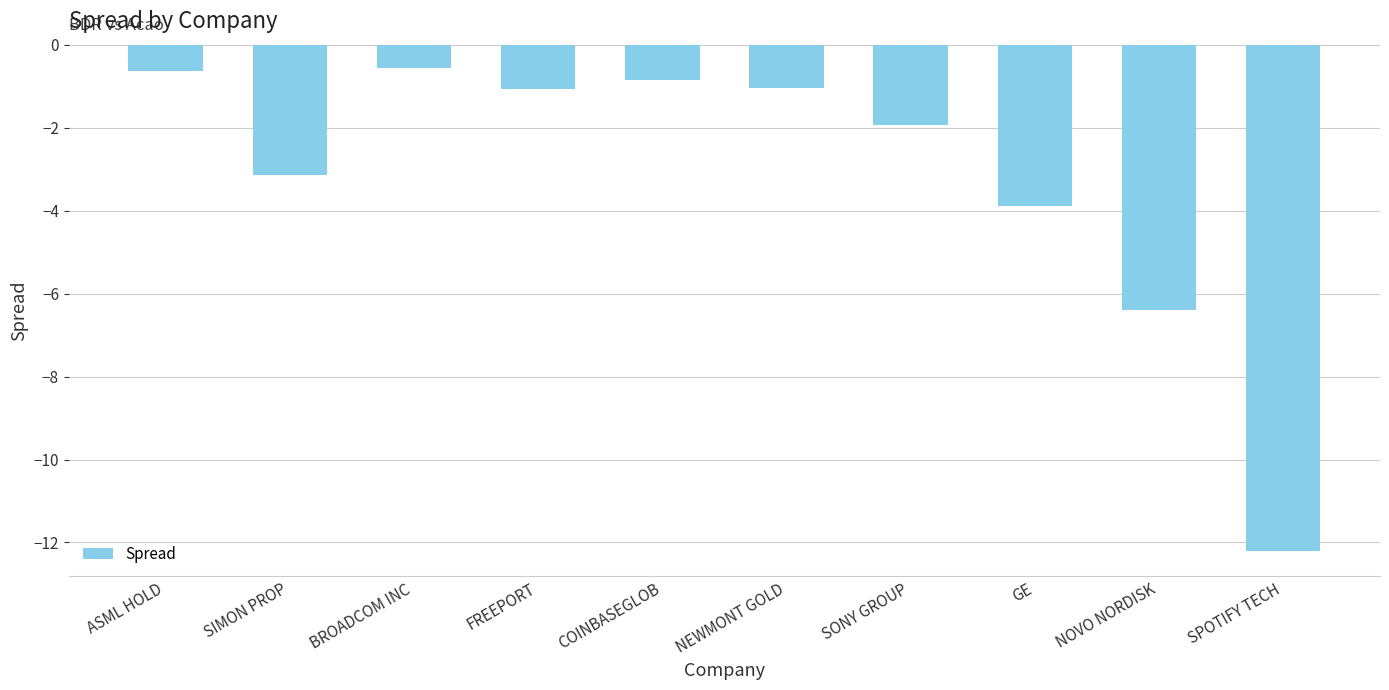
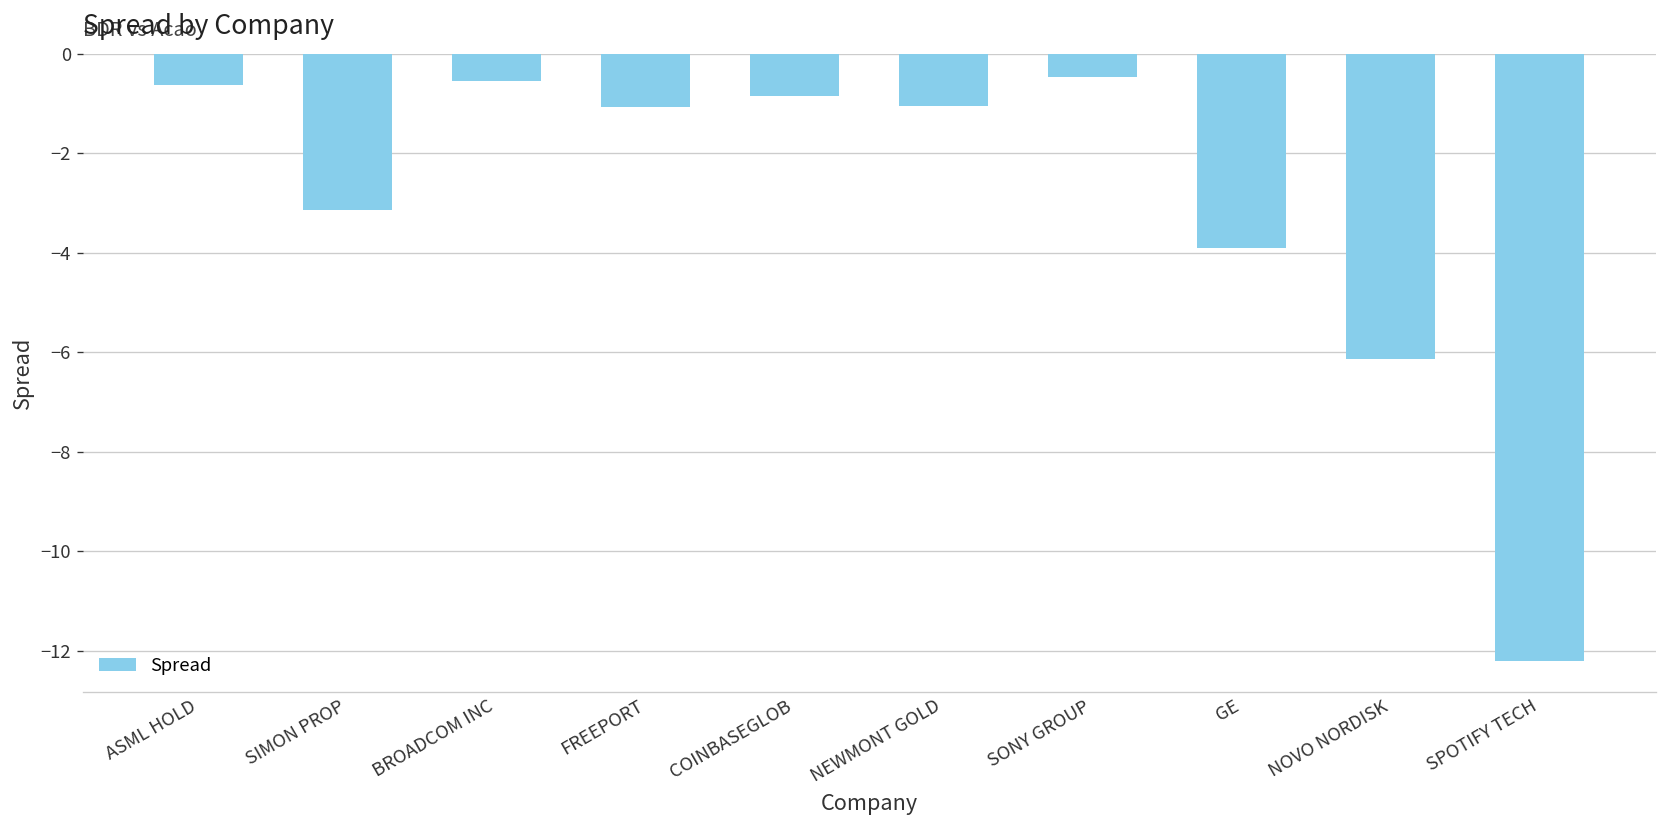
  {
    "ASML HOLD": -0.6,
    "SIMON PROP": -3.1,
    "BROADCOM INC": -0.6,
    "FREEPORT": -1.1,
    "COINBASEGLOB": -0.9,
    "NEWMONT GOLD": -1.0,
-   "SONY GROUP": -1.9,
+   "SONY GROUP": -0.5,
    "GE": -3.9,
-   "NOVO NORDISK": -6.4,
+   "NOVO NORDISK": -6.1,
    "SPOTIFY TECH": -12.2
  }
